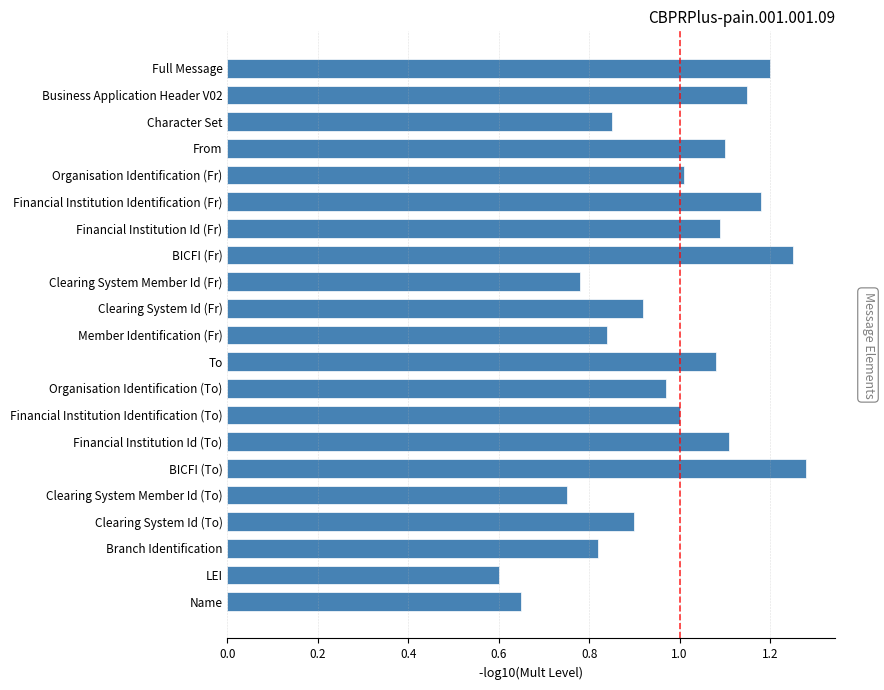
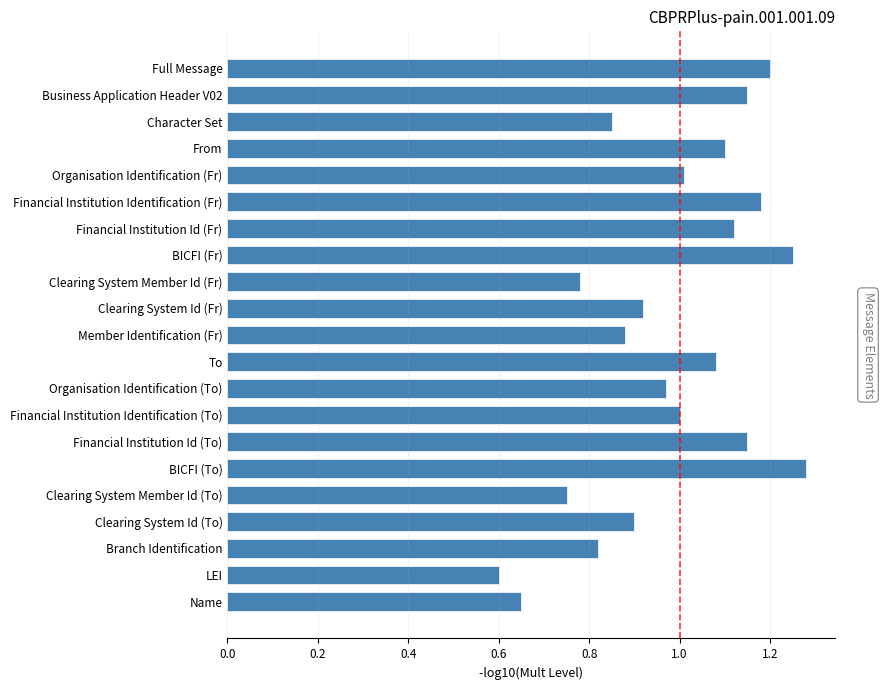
  {
    "Full Message": 1.20,
    "Business Application Header V02": 1.15,
    "Character Set": 0.85,
    "From": 1.10,
    "Organisation Identification (Fr)": 1.01,
    "Financial Institution Identification (Fr)": 1.18,
-   "Financial Institution Id (Fr)": 1.09,
+   "Financial Institution Id (Fr)": 1.12,
    "BICFI (Fr)": 1.25,
    "Clearing System Member Id (Fr)": 0.78,
    "Clearing System Id (Fr)": 0.92,
-   "Member Identification (Fr)": 0.84,
+   "Member Identification (Fr)": 0.88,
    "To": 1.08,
    "Organisation Identification (To)": 0.97,
    "Financial Institution Identification (To)": 1.00,
-   "Financial Institution Id (To)": 1.11,
+   "Financial Institution Id (To)": 1.15,
    "BICFI (To)": 1.28,
    "Clearing System Member Id (To)": 0.75,
    "Clearing System Id (To)": 0.90,
    "Branch Identification": 0.82,
    "LEI": 0.60,
    "Name": 0.65
  }
